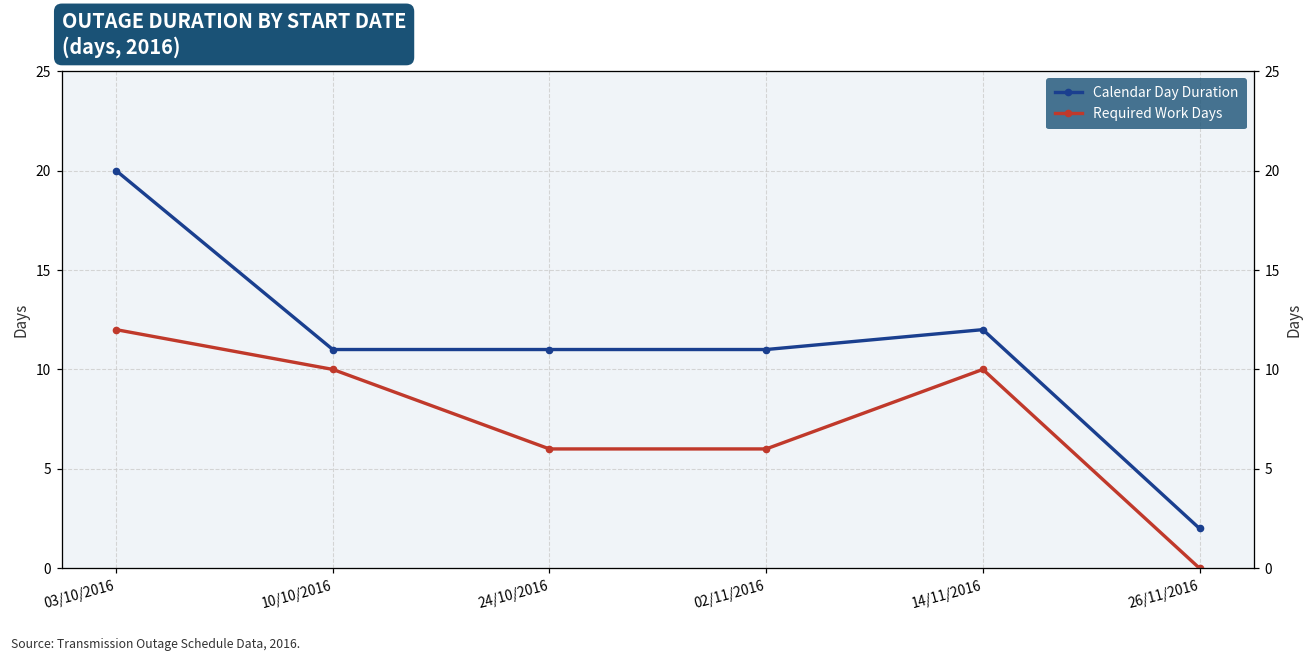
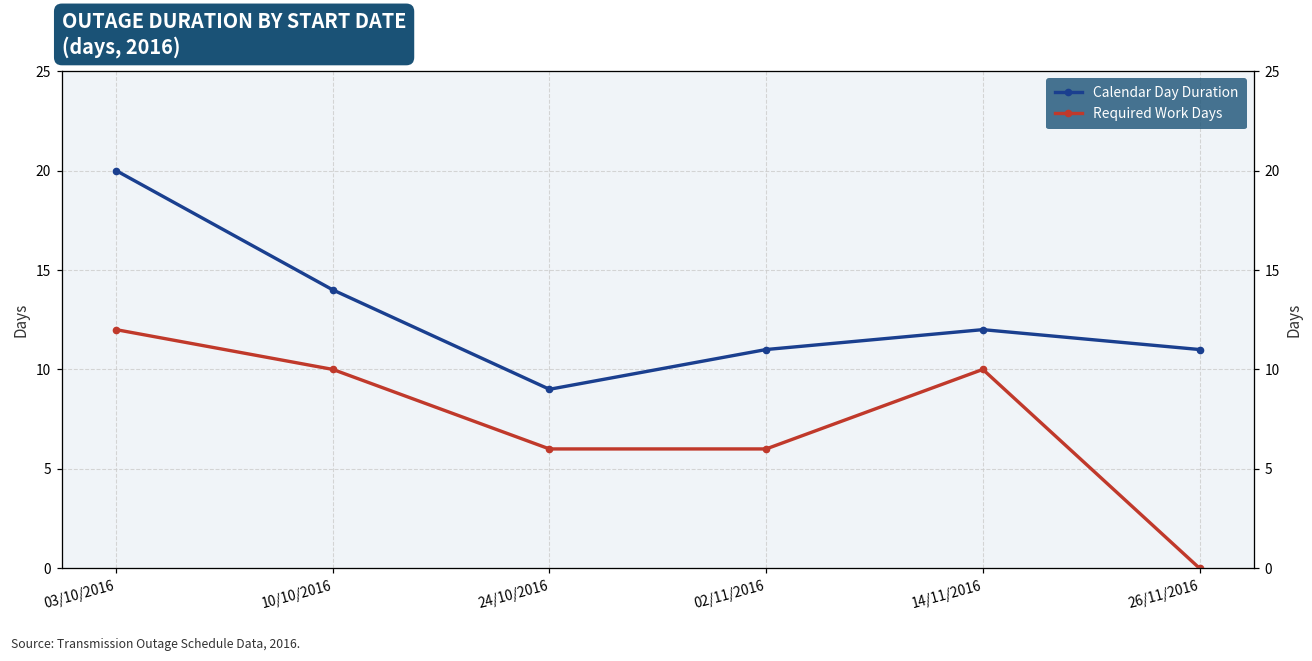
  {
    "Calendar Day Duration": {
      "03/10/2016": 20,
-     "10/10/2016": 11,
-     "24/10/2016": 11,
+     "10/10/2016": 14,
+     "24/10/2016": 9,
      "02/11/2016": 11,
      "14/11/2016": 12,
-     "26/11/2016": 2
+     "26/11/2016": 11
    },
    "Required Work Days": {
      "03/10/2016": 12,
      "10/10/2016": 10,
      "24/10/2016": 6,
      "02/11/2016": 6,
      "14/11/2016": 10,
      "26/11/2016": 0
    }
  }
